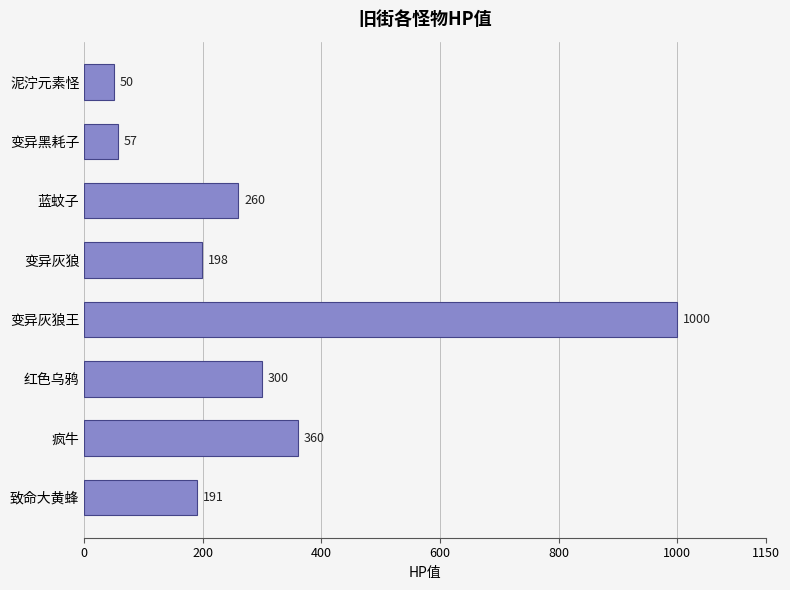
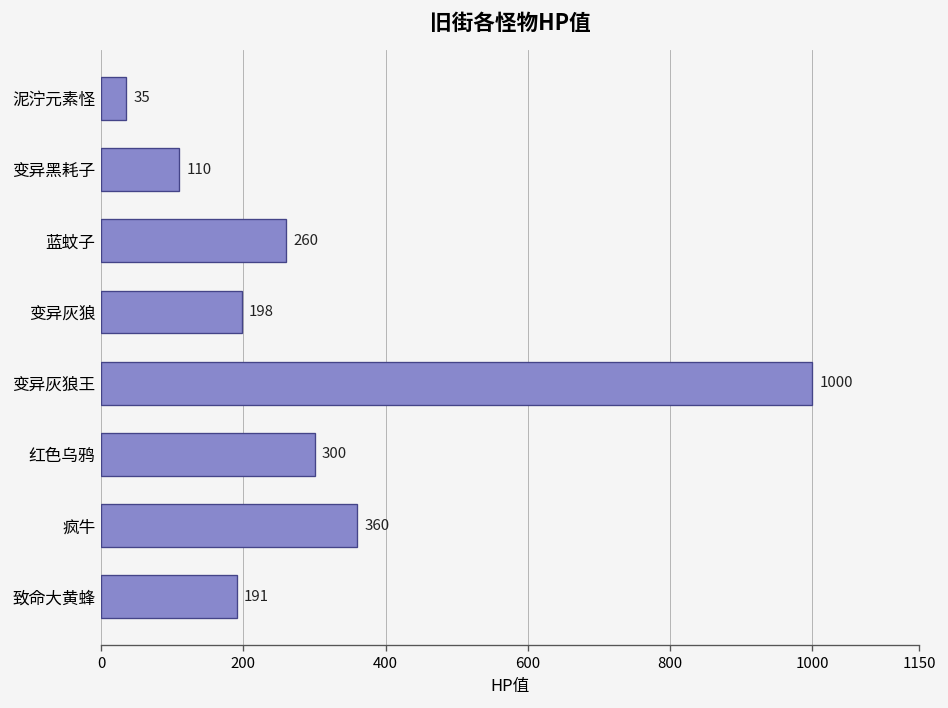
  {
-   "泥泞元素怪": 50,
-   "变异黑耗子": 57,
+   "泥泞元素怪": 35,
+   "变异黑耗子": 110,
    "蓝蚊子": 260,
    "变异灰狼": 198,
    "变异灰狼王": 1000,
    "红色乌鸦": 300,
    "疯牛": 360,
    "致命大黄蜂": 191
  }
